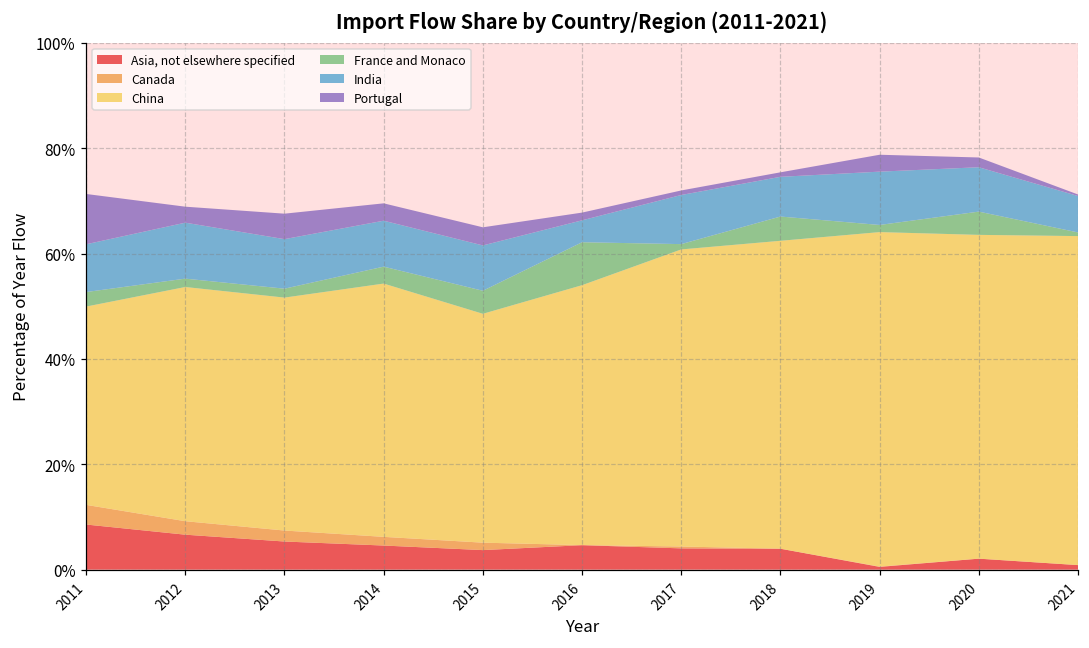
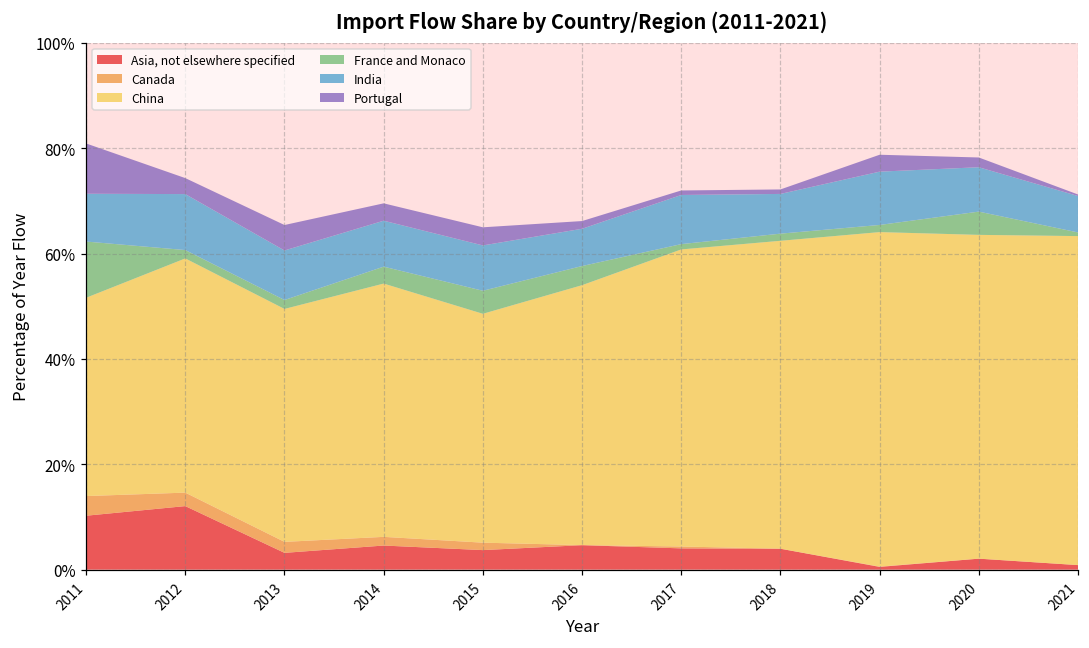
  {
    "Asia, not elsewhere specified": {
-     "2011": "9%",
-     "2012": "7%",
-     "2013": "5%",
+     "2011": "10%",
+     "2012": "12%",
+     "2013": "3%",
      "2014": "5%",
      "2015": "4%"
    },
    "France and Monaco": {
-     "2011": "3%",
+     "2011": "11%",
      "2012": "2%",
      "2013": "2%",
      "2014": "3%",
      "2015": "4%",
-     "2016": "8%",
+     "2016": "4%",
      "2017": "1%",
-     "2018": "5%",
+     "2018": "1%",
      "2019": "1%",
      "2020": "4%",
      "2021": "1%"
    },
    "India": {
      "2011": "9%",
      "2012": "11%",
      "2013": "9%",
      "2014": "9%",
      "2015": "9%",
-     "2016": "4%",
+     "2016": "7%",
      "2017": "9%",
      "2018": "8%",
      "2019": "10%",
      "2020": "8%"
    },
    "Portugal": {
      "2011": "10%",
      "2012": "3%",
      "2013": "5%",
      "2014": "3%",
      "2015": "3%",
      "2016": "1%",
      "2017": "1%",
      "2018": "1%",
      "2019": "3%",
      "2020": "2%"
    }
  }
